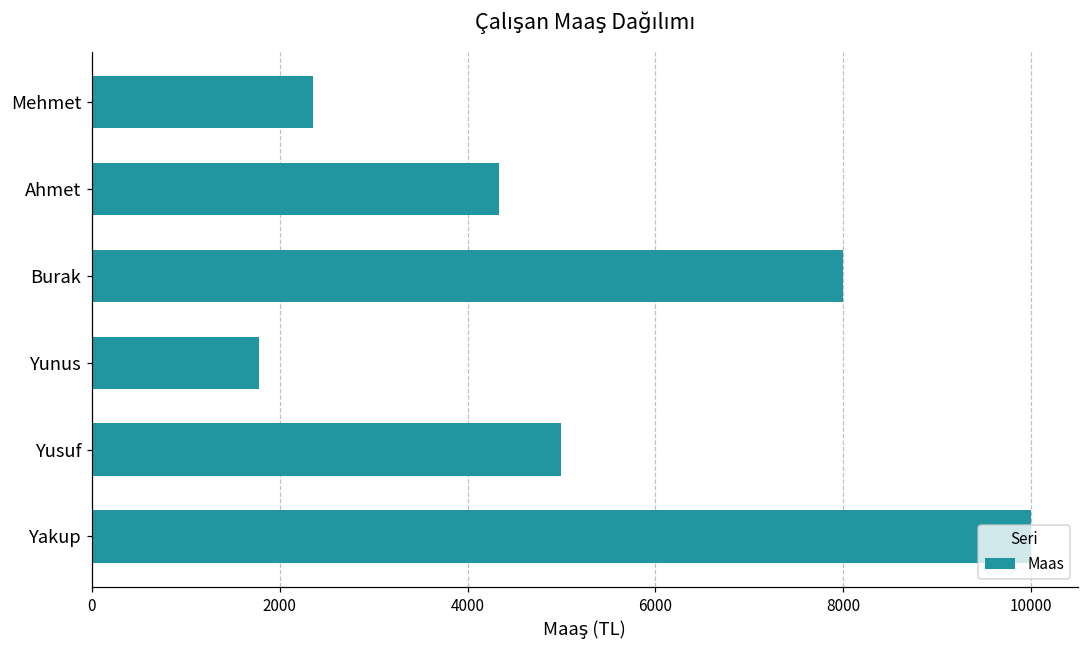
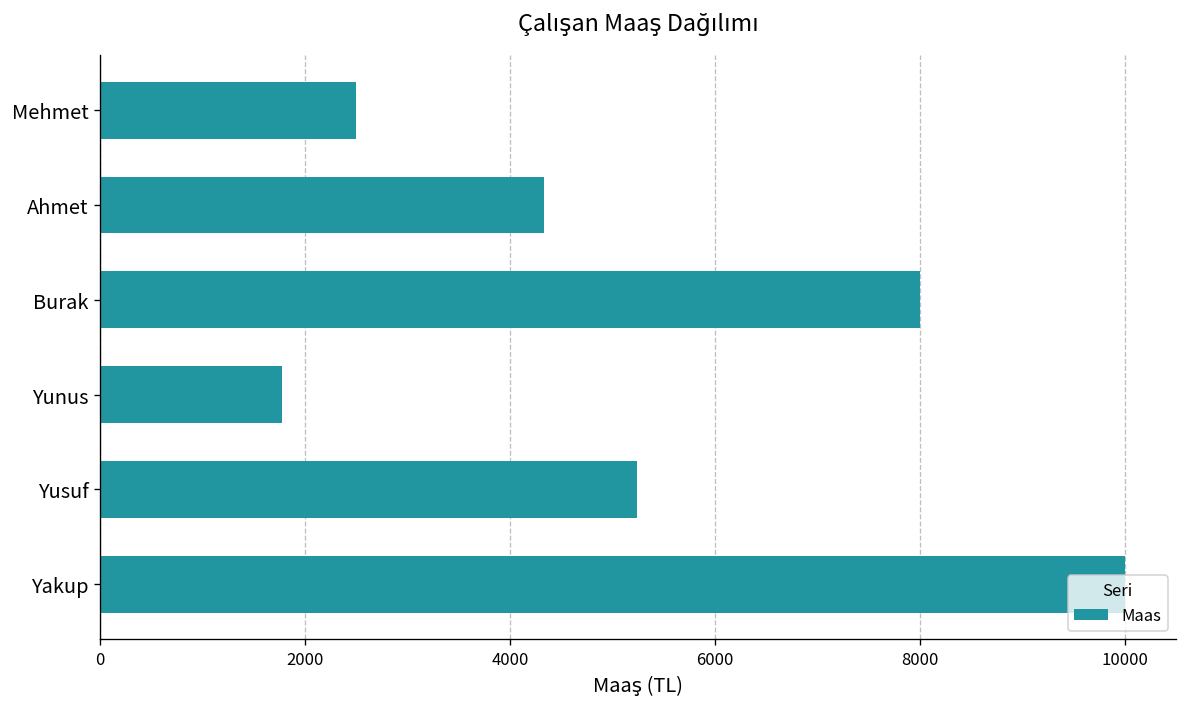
  {
-   "Mehmet": 2400,
+   "Mehmet": 2500,
    "Ahmet": 4300,
    "Burak": 8000,
    "Yunus": 1800,
-   "Yusuf": 5000
+   "Yusuf": 5200
  }
